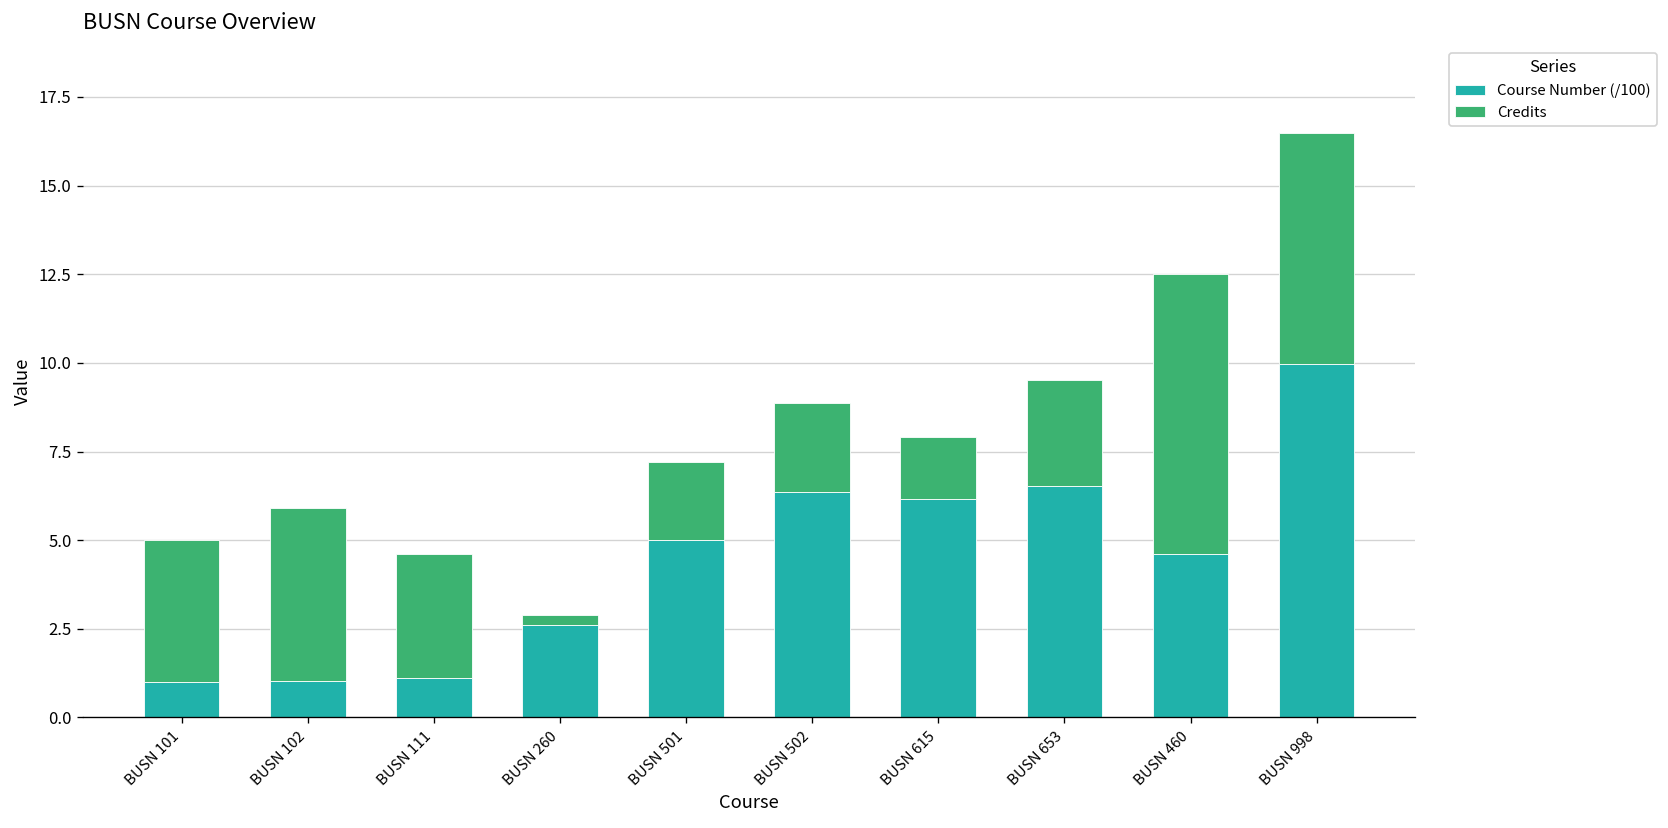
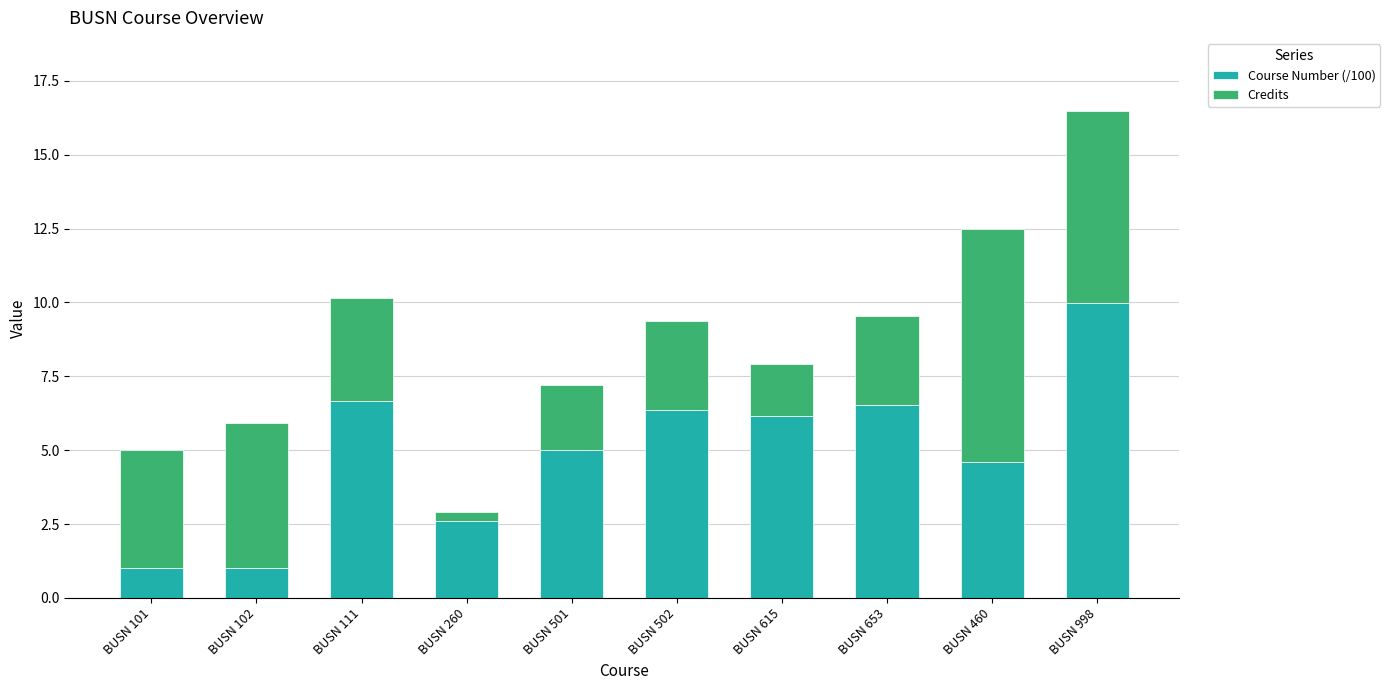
  {
    "Course Number (/100)": {
      "BUSN 101": 1.0,
      "BUSN 102": 1.0,
-     "BUSN 111": 1.1,
+     "BUSN 111": 6.7,
      "BUSN 260": 2.6,
      "BUSN 501": 5.0,
      "BUSN 502": 6.4,
      "BUSN 615": 6.2,
      "BUSN 653": 6.5,
      "BUSN 460": 4.6,
      "BUSN 998": 10.0
    },
    "Credits": {
      "BUSN 101": 4.0,
      "BUSN 102": 4.9,
      "BUSN 111": 3.5,
      "BUSN 260": 0.3,
      "BUSN 501": 2.2,
-     "BUSN 502": 2.5,
+     "BUSN 502": 3.0,
      "BUSN 615": 1.7,
      "BUSN 653": 3.0,
      "BUSN 460": 7.9,
      "BUSN 998": 6.5
    }
  }
